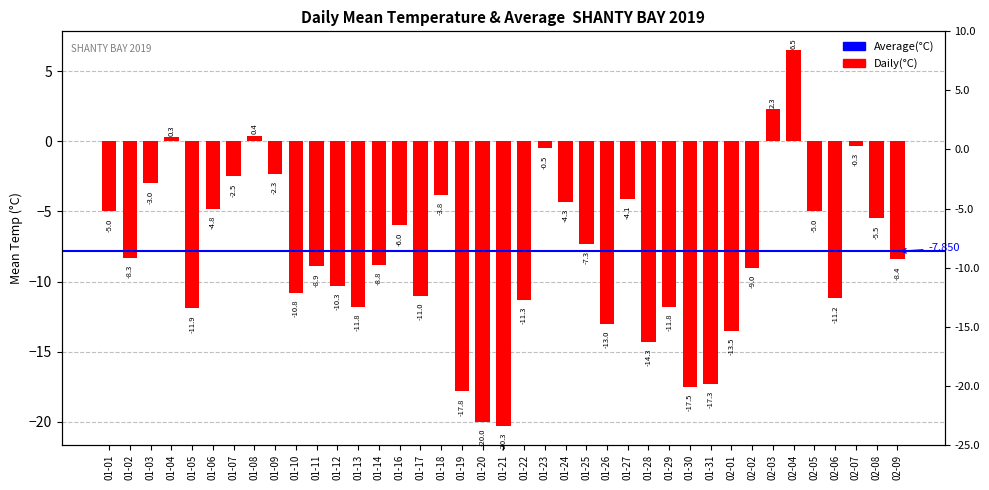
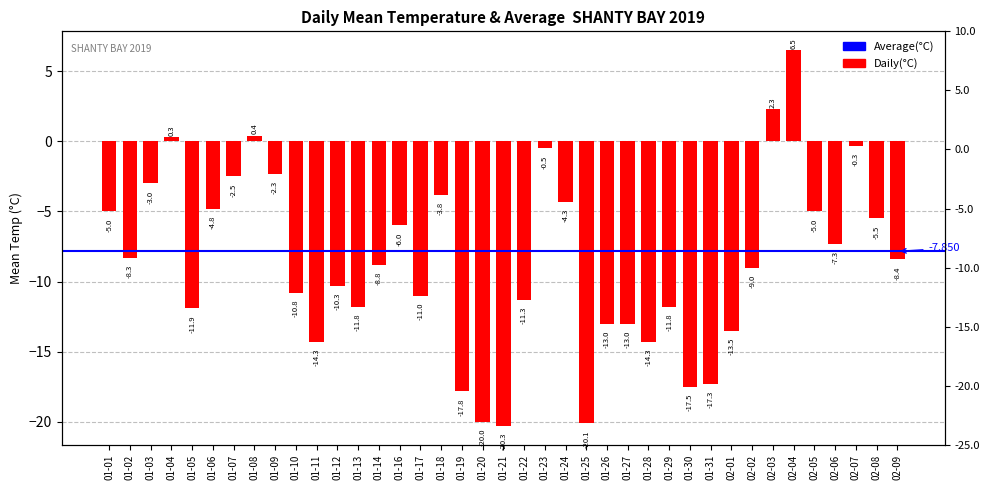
  {
    "01-01": -5.0,
    "01-02": -8.3,
    "01-03": -3.0,
    "01-04": 0.3,
    "01-05": -11.9,
    "01-06": -4.8,
    "01-07": -2.5,
    "01-08": 0.4,
    "01-09": -2.3,
    "01-10": -10.8,
-   "01-11": -8.9,
+   "01-11": -14.3,
    "01-12": -10.3,
    "01-13": -11.8,
    "01-14": -8.8,
    "01-16": -6.0,
    "01-17": -11.0,
    "01-18": -3.8,
    "01-19": -17.8,
    "01-20": -20.0,
    "01-21": -20.3,
    "01-22": -11.3,
    "01-23": -0.5,
    "01-24": -4.3,
-   "01-25": -7.3,
+   "01-25": -20.1,
    "01-26": -13.0,
-   "01-27": -4.1,
+   "01-27": -13.0,
    "01-28": -14.3,
    "01-29": -11.8,
    "01-30": -17.5,
    "01-31": -17.3,
    "02-01": -13.5,
    "02-02": -9.0,
    "02-03": 2.3,
    "02-04": 6.5,
    "02-05": -5.0,
-   "02-06": -11.2,
+   "02-06": -7.3,
    "02-07": -0.3,
    "02-08": -5.5,
    "02-09": -8.4
  }
